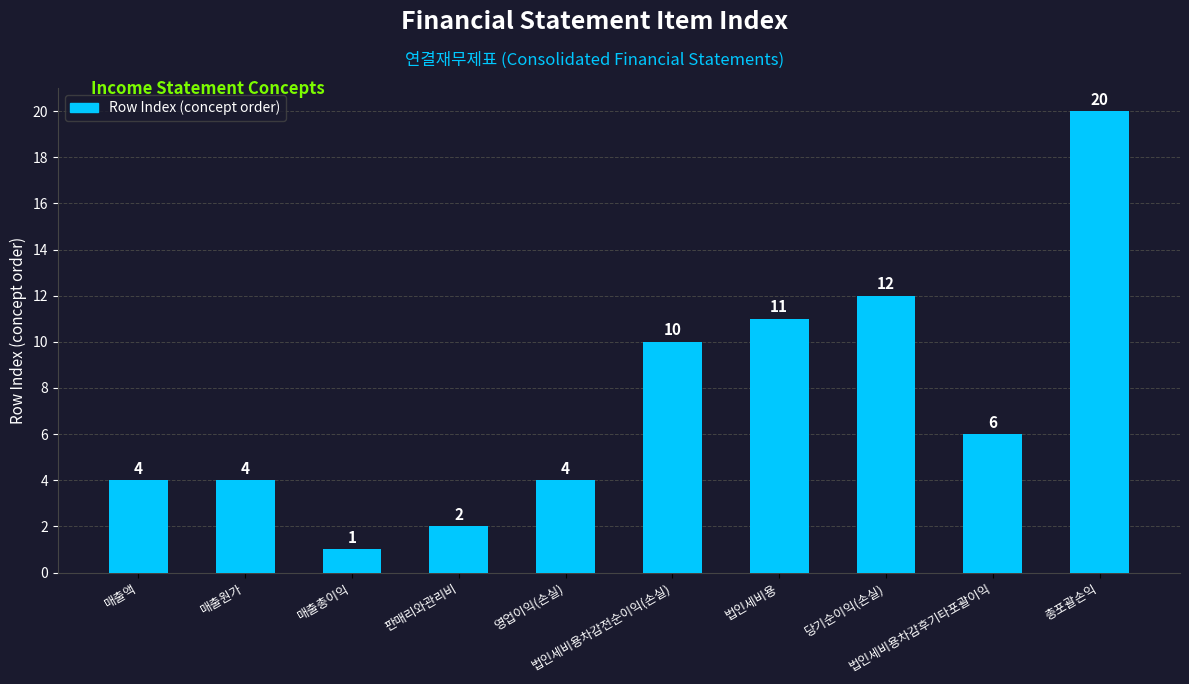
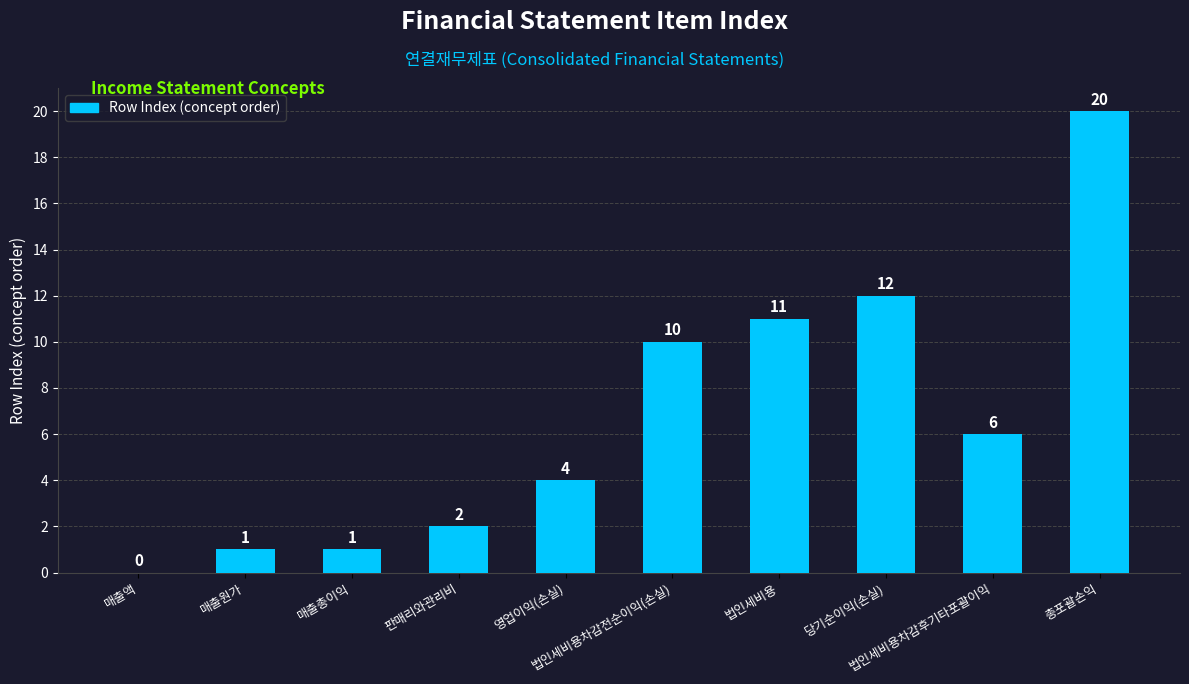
  {
-   "매출액": 4,
-   "매출원가": 4,
+   "매출액": 0,
+   "매출원가": 1,
    "매출총이익": 1,
    "판매리와관리비": 2,
    "영업이익(손실)": 4,
    "법인세비용차감전순이익(손실)": 10,
    "법인세비용": 11,
    "당기순이익(손실)": 12,
    "법인세비용차감후기타포괄이익": 6,
    "총포괄손익": 20
  }
